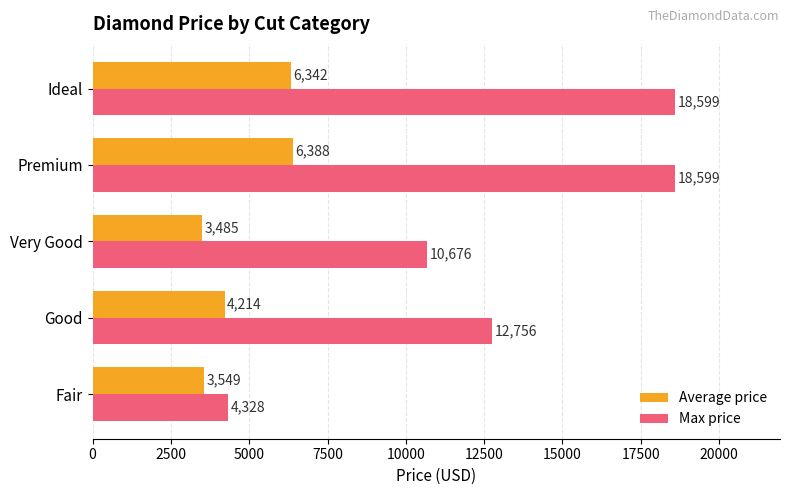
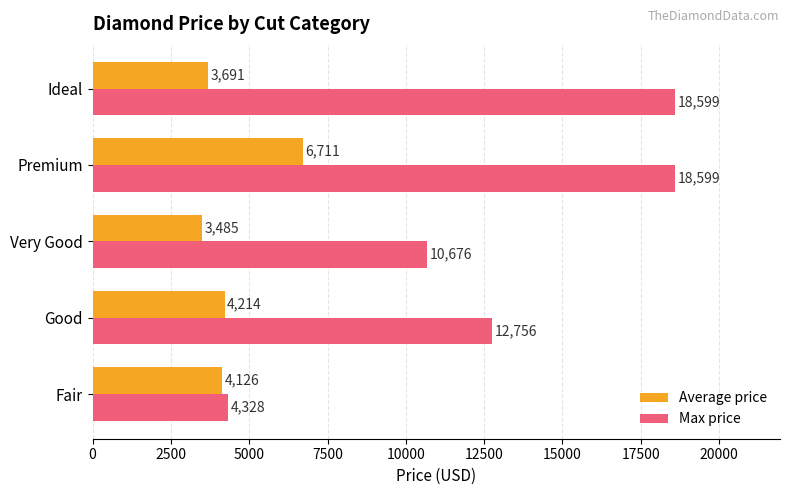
  {
    "Average price": {
-     "Ideal": "6,342",
-     "Premium": "6,388",
+     "Ideal": "3,691",
+     "Premium": "6,711",
      "Very Good": "3,485",
      "Good": "4,214",
-     "Fair": "3,549"
+     "Fair": "4,126"
    },
    "Max price": {
      "Ideal": "18,599",
      "Premium": "18,599",
      "Very Good": "10,676",
      "Good": "12,756",
      "Fair": "4,328"
    }
  }
